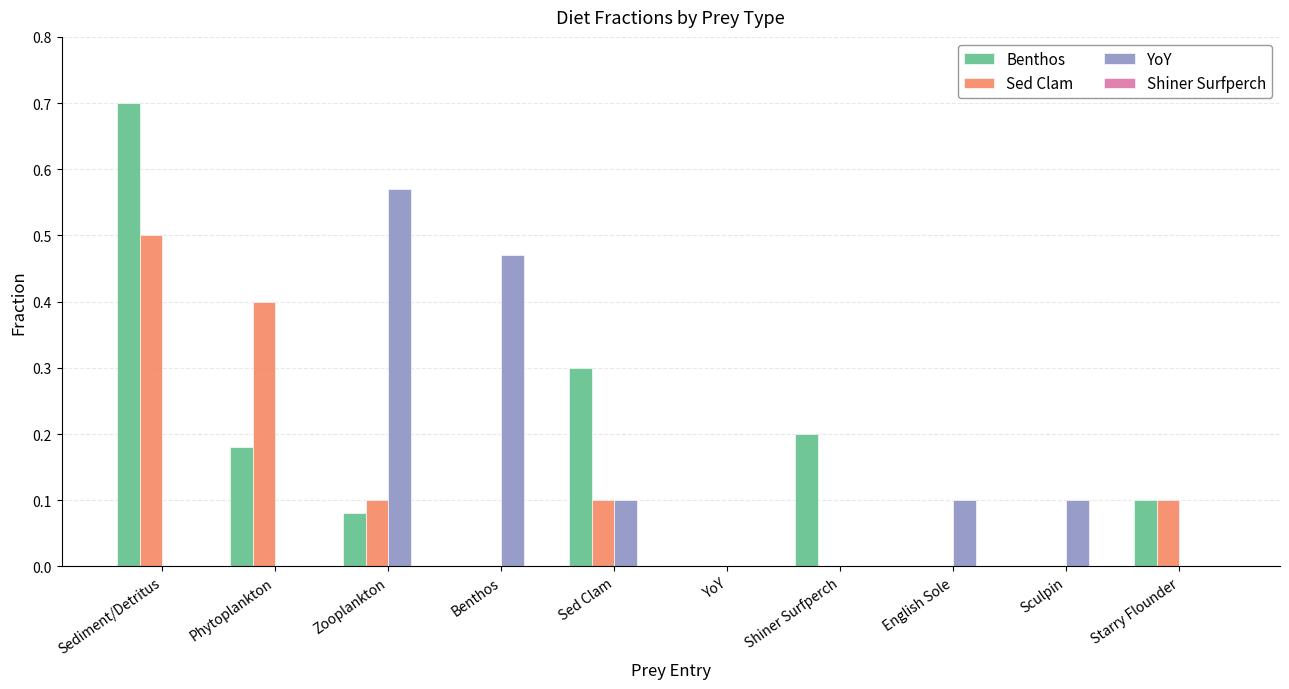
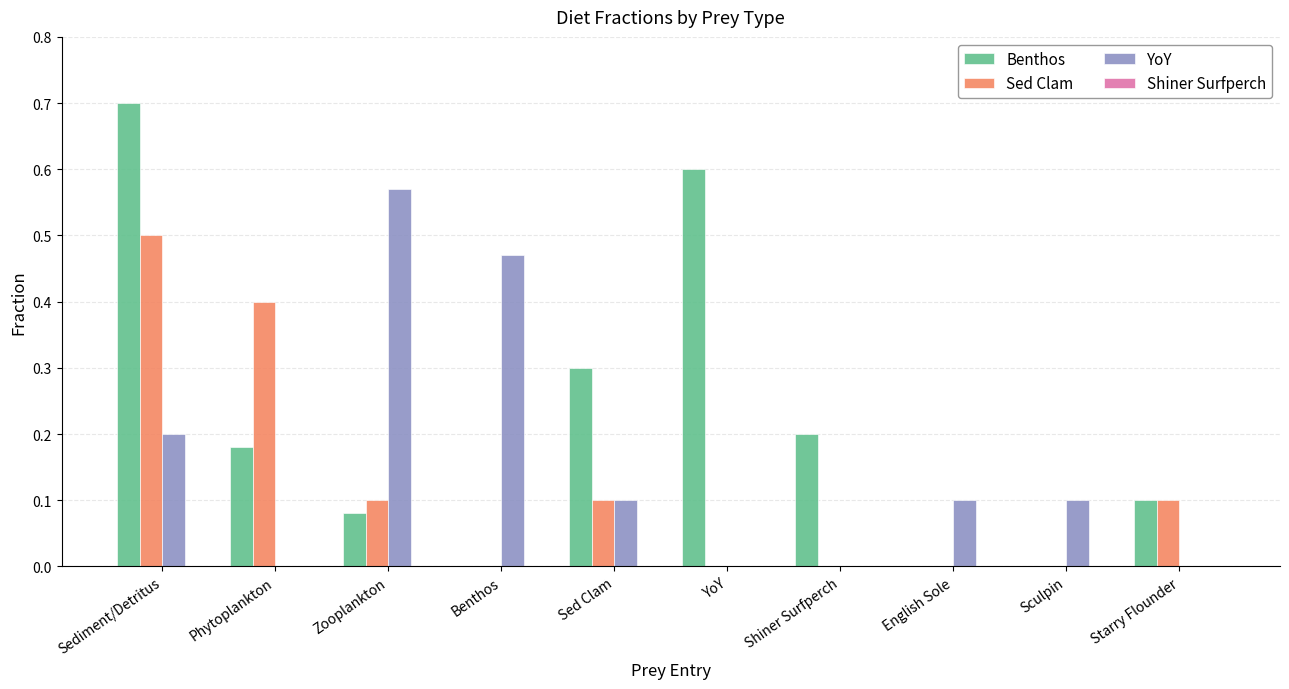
  {
    "Benthos": {
      "Sediment/Detritus": 0.7,
      "Phytoplankton": 0.18,
      "Zooplankton": 0.08,
      "Benthos": 0.0,
      "Sed Clam": 0.3,
-     "YoY": 0.0,
+     "YoY": 0.6,
      "Shiner Surfperch": 0.2,
      "English Sole": 0.0,
      "Sculpin": 0.0,
      "Starry Flounder": 0.1
    },
    "Sed Clam": {
      "Sediment/Detritus": 0.5,
      "Phytoplankton": 0.4,
      "Zooplankton": 0.1,
      "Benthos": 0.0,
      "Sed Clam": 0.1,
      "YoY": 0.0,
      "Shiner Surfperch": 0.0,
      "English Sole": 0.0,
      "Sculpin": 0.0,
      "Starry Flounder": 0.1
    },
    "YoY": {
-     "Sediment/Detritus": 0.0,
+     "Sediment/Detritus": 0.2,
      "Phytoplankton": 0.0,
      "Zooplankton": 0.57,
      "Benthos": 0.47,
      "Sed Clam": 0.1,
      "YoY": 0.0,
      "Shiner Surfperch": 0.0,
      "English Sole": 0.1,
      "Sculpin": 0.1,
      "Starry Flounder": 0.0
    },
    "Shiner Surfperch": {
      "Sediment/Detritus": 0.0,
      "Phytoplankton": 0.0,
      "Zooplankton": 0.0,
      "Benthos": 0.0,
      "Sed Clam": 0.0,
      "YoY": 0.0,
      "Shiner Surfperch": 0.0,
      "English Sole": 0.0,
      "Sculpin": 0.0,
      "Starry Flounder": 0.0
    }
  }
